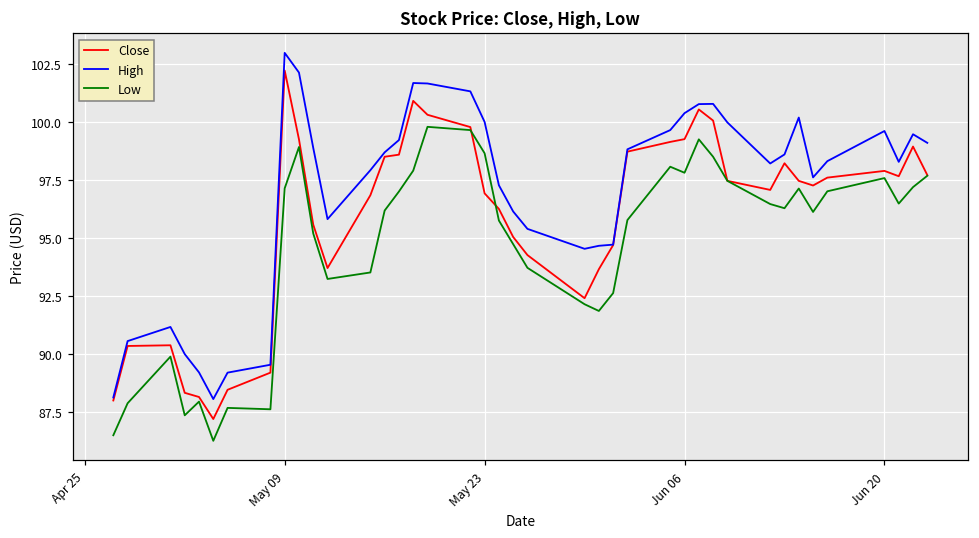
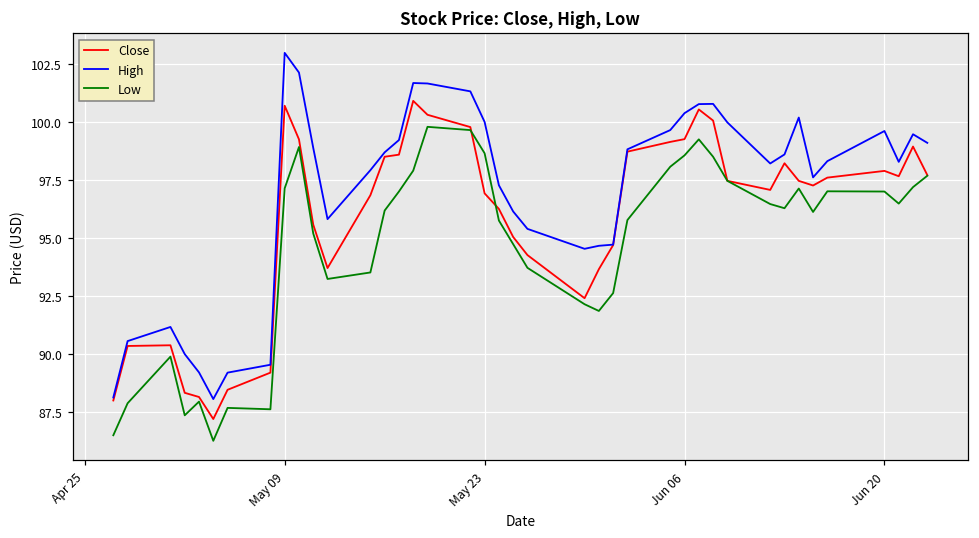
  {
    "Close": {
-     "May 09": 102.2,
+     "May 09": 100.7,
      "May 23": 96.9,
      "Jun 06": 99.3,
      "Jun 20": 97.9
    },
    "High": {
      "May 09": 103.0,
      "May 23": 100.0,
      "Jun 06": 100.4,
      "Jun 20": 99.6
    },
    "Low": {
      "May 09": 97.2,
      "May 23": 98.7,
-     "Jun 06": 97.8,
-     "Jun 20": 97.6
+     "Jun 06": 98.6,
+     "Jun 20": 97.0
    }
  }
